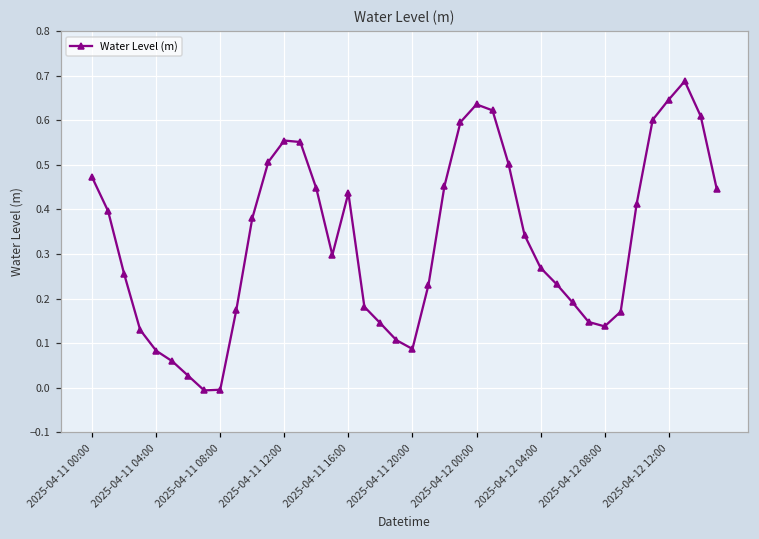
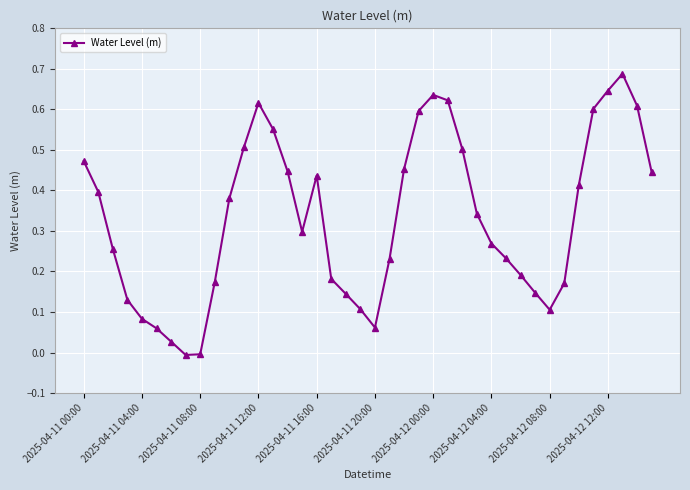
  {
    "2025-04-11 00:00": 0.47,
    "2025-04-11 04:00": 0.08,
    "2025-04-11 08:00": 0.00,
-   "2025-04-11 12:00": 0.55,
+   "2025-04-11 12:00": 0.62,
    "2025-04-11 16:00": 0.44,
-   "2025-04-11 20:00": 0.09,
+   "2025-04-11 20:00": 0.06,
    "2025-04-12 00:00": 0.64,
    "2025-04-12 04:00": 0.27,
-   "2025-04-12 08:00": 0.14,
+   "2025-04-12 08:00": 0.11,
    "2025-04-12 12:00": 0.65
  }
